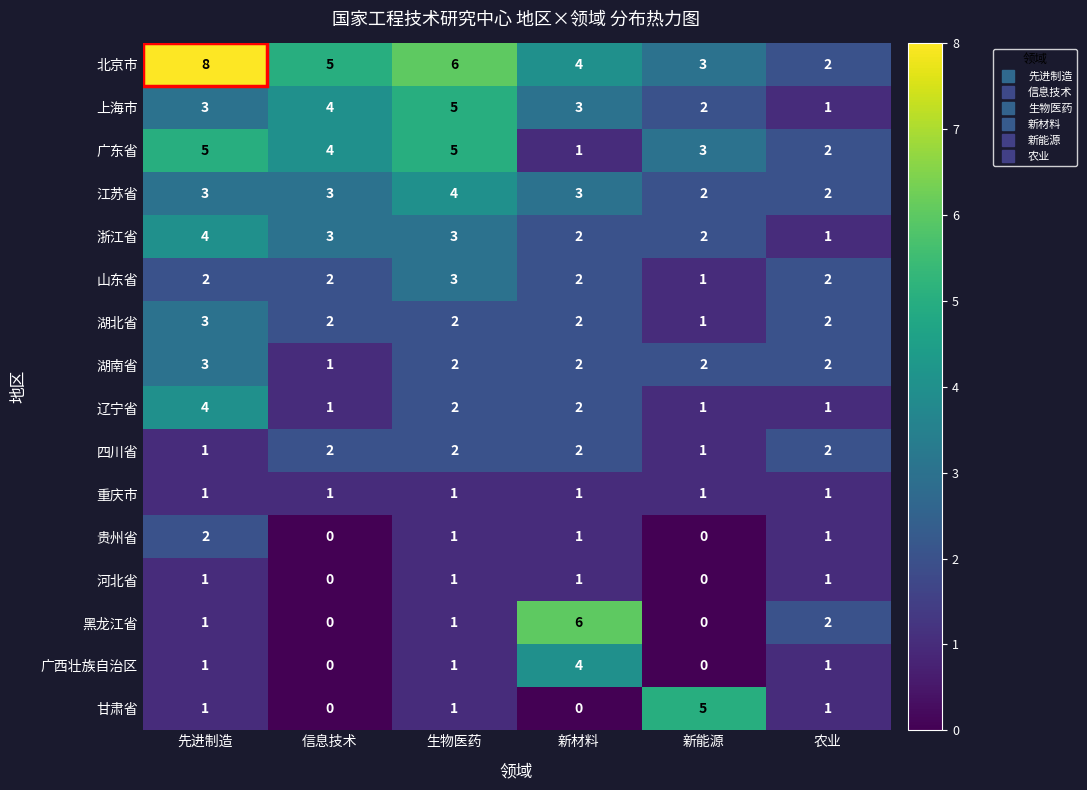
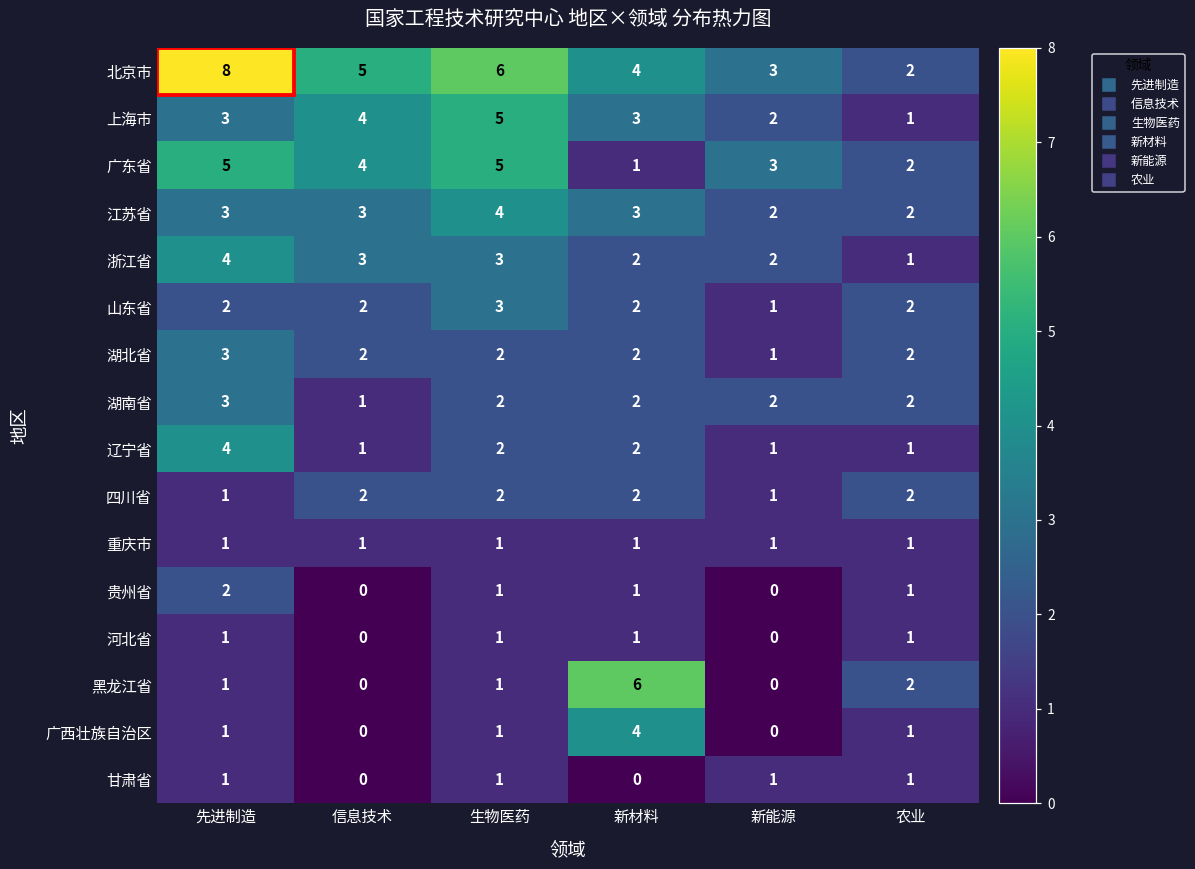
  {
    "北京市": {
      "先进制造": 8,
      "信息技术": 5,
      "生物医药": 6,
      "新材料": 4,
      "新能源": 3,
      "农业": 2
    },
    "上海市": {
      "先进制造": 3,
      "信息技术": 4,
      "生物医药": 5,
      "新材料": 3,
      "新能源": 2,
      "农业": 1
    },
    "广东省": {
      "先进制造": 5,
      "信息技术": 4,
      "生物医药": 5,
      "新材料": 1,
      "新能源": 3,
      "农业": 2
    },
    "江苏省": {
      "先进制造": 3,
      "信息技术": 3,
      "生物医药": 4,
      "新材料": 3,
      "新能源": 2,
      "农业": 2
    },
    "浙江省": {
      "先进制造": 4,
      "信息技术": 3,
      "生物医药": 3,
      "新材料": 2,
      "新能源": 2,
      "农业": 1
    },
    "山东省": {
      "先进制造": 2,
      "信息技术": 2,
      "生物医药": 3,
      "新材料": 2,
      "新能源": 1,
      "农业": 2
    },
    "湖北省": {
      "先进制造": 3,
      "信息技术": 2,
      "生物医药": 2,
      "新材料": 2,
      "新能源": 1,
      "农业": 2
    },
    "湖南省": {
      "先进制造": 3,
      "信息技术": 1,
      "生物医药": 2,
      "新材料": 2,
      "新能源": 2,
      "农业": 2
    },
    "辽宁省": {
      "先进制造": 4,
      "信息技术": 1,
      "生物医药": 2,
      "新材料": 2,
      "新能源": 1,
      "农业": 1
    },
    "四川省": {
      "先进制造": 1,
      "信息技术": 2,
      "生物医药": 2,
      "新材料": 2,
      "新能源": 1,
      "农业": 2
    },
    "重庆市": {
      "先进制造": 1,
      "信息技术": 1,
      "生物医药": 1,
      "新材料": 1,
      "新能源": 1,
      "农业": 1
    },
    "贵州省": {
      "先进制造": 2,
      "信息技术": 0,
      "生物医药": 1,
      "新材料": 1,
      "新能源": 0,
      "农业": 1
    },
    "河北省": {
      "先进制造": 1,
      "信息技术": 0,
      "生物医药": 1,
      "新材料": 1,
      "新能源": 0,
      "农业": 1
    },
    "黑龙江省": {
      "先进制造": 1,
      "信息技术": 0,
      "生物医药": 1,
      "新材料": 6,
      "新能源": 0,
      "农业": 2
    },
    "广西壮族自治区": {
      "先进制造": 1,
      "信息技术": 0,
      "生物医药": 1,
      "新材料": 4,
      "新能源": 0,
      "农业": 1
    },
    "甘肃省": {
      "先进制造": 1,
      "信息技术": 0,
      "生物医药": 1,
      "新材料": 0,
-     "新能源": 5,
+     "新能源": 1,
      "农业": 1
    }
  }
